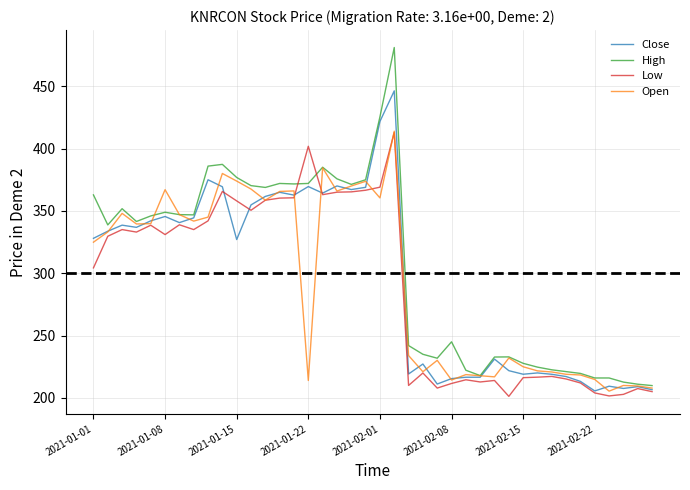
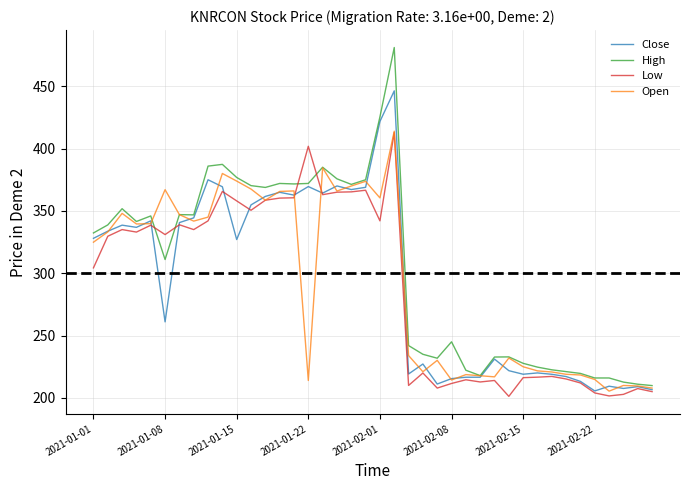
  {
    "Close": {
      "2021-01-01": 328,
-     "2021-01-08": 346,
+     "2021-01-08": 261,
      "2021-01-15": 327,
      "2021-01-22": 370,
      "2021-02-01": 422,
      "2021-02-15": 219
    },
    "High": {
-     "2021-01-01": 363,
-     "2021-01-08": 349,
+     "2021-01-01": 332,
+     "2021-01-08": 311,
      "2021-01-15": 377,
      "2021-01-22": 372,
      "2021-02-01": 425,
      "2021-02-08": 245,
      "2021-02-15": 228
    },
    "Low": {
      "2021-01-01": 304,
      "2021-01-08": 331,
      "2021-01-15": 358,
      "2021-01-22": 402,
-     "2021-02-01": 369,
+     "2021-02-01": 342,
      "2021-02-08": 212,
      "2021-02-15": 216
    },
    "Open": {
      "2021-01-01": 325,
      "2021-01-08": 367,
      "2021-01-15": 374,
      "2021-01-22": 214,
      "2021-02-01": 360,
      "2021-02-15": 225
    }
  }
